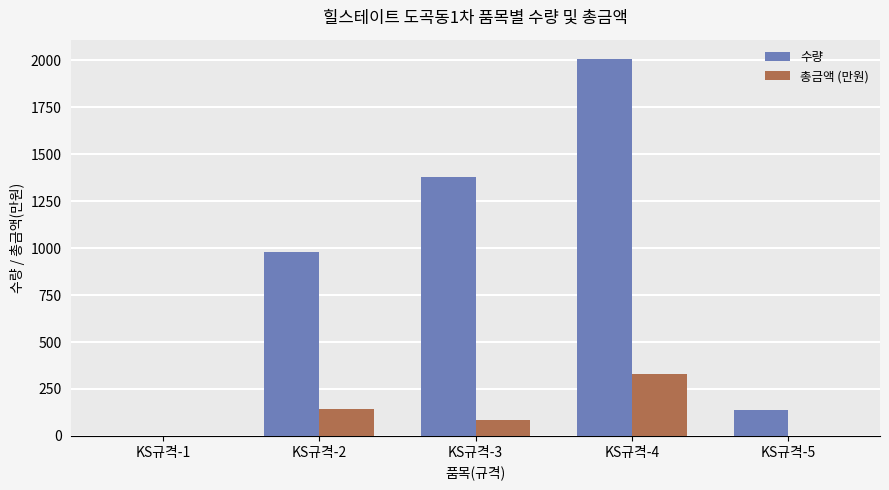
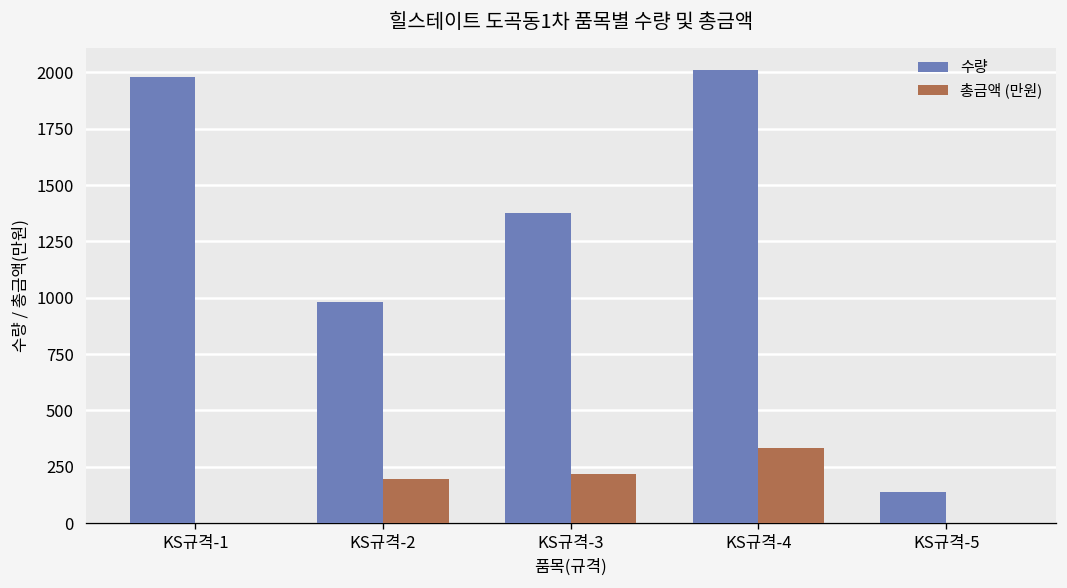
  {
    "수량": {
-     "KS규격-1": 0,
+     "KS규격-1": 1980,
      "KS규격-2": 980,
      "KS규격-3": 1380,
      "KS규격-4": 2010,
      "KS규격-5": 140
    },
    "총금액 (만원)": {
      "KS규격-1": 0,
-     "KS규격-2": 140,
-     "KS규격-3": 90,
+     "KS규격-2": 190,
+     "KS규격-3": 220,
      "KS규격-4": 330,
      "KS규격-5": 0
    }
  }
